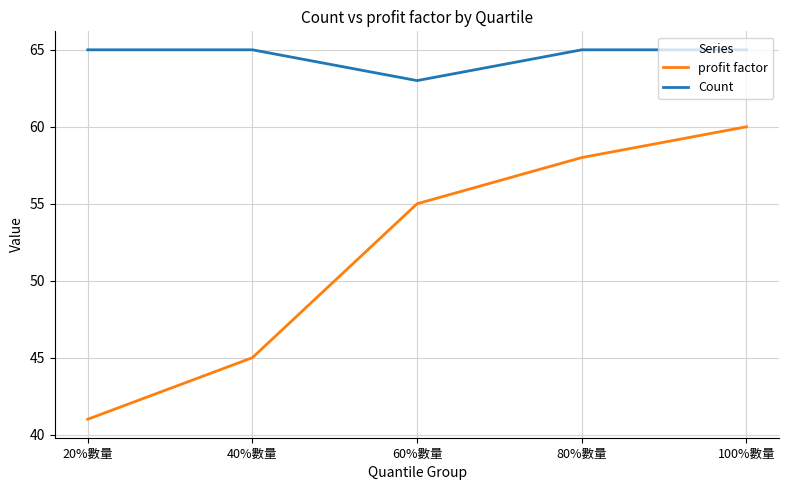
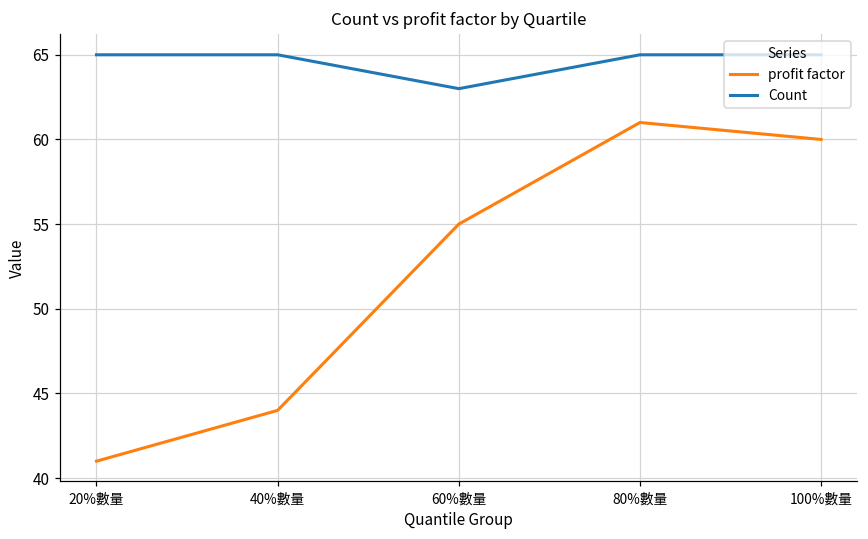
  {
    "profit factor": {
      "20%數量": 41,
-     "40%數量": 45,
+     "40%數量": 44,
      "60%數量": 55,
-     "80%數量": 58,
+     "80%數量": 61,
      "100%數量": 60
    },
    "Count": {
      "20%數量": 65,
      "40%數量": 65,
      "60%數量": 63,
      "80%數量": 65
    }
  }
